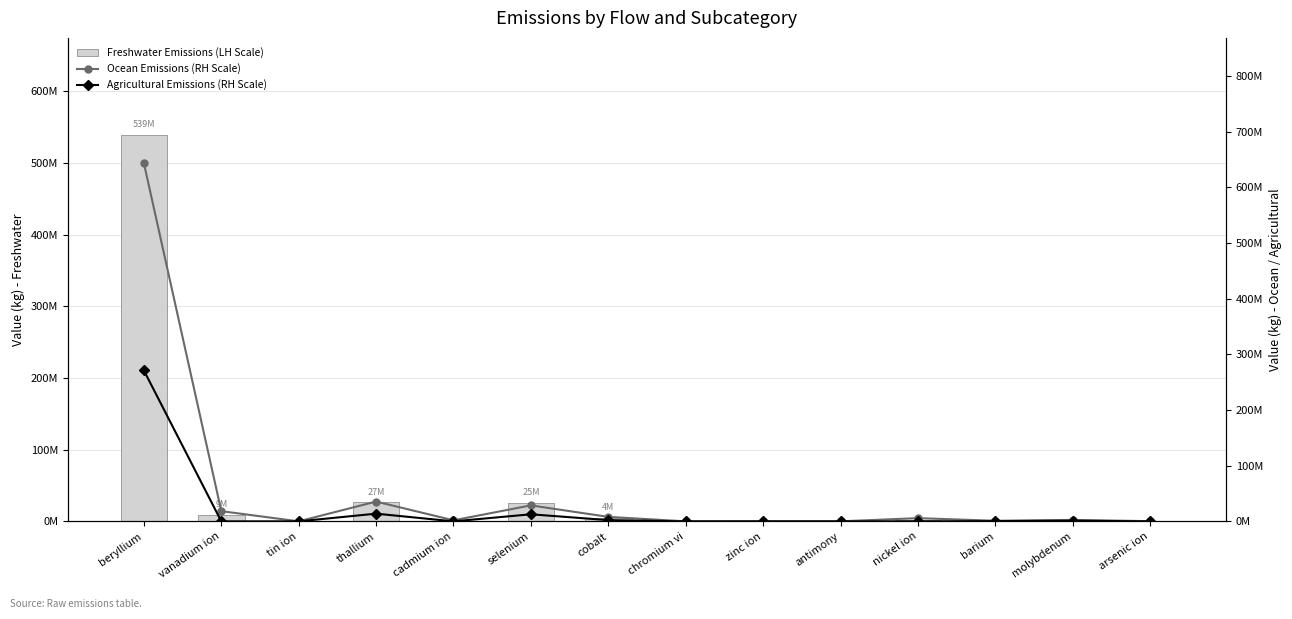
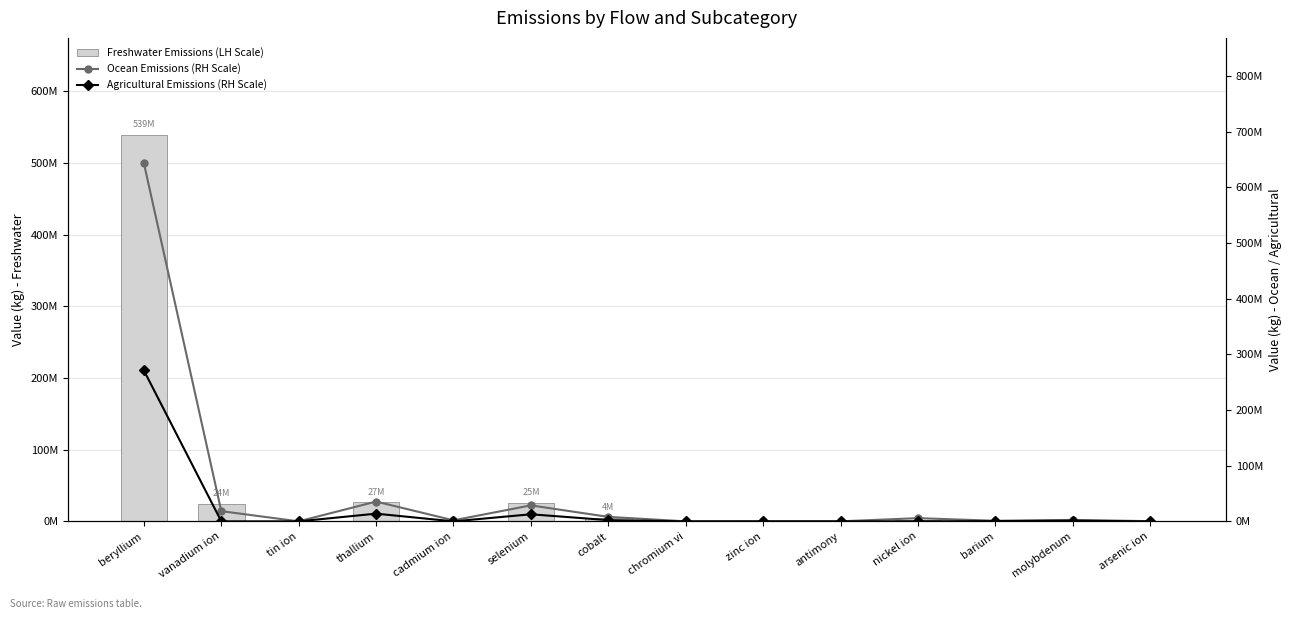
  {
    "Freshwater Emissions (LH Scale)": {
      "beryllium": "539M",
-     "vanadium ion": "9M",
+     "vanadium ion": "24M",
      "thallium": "27M",
      "selenium": "25M",
      "cobalt": "4M"
    }
  }
